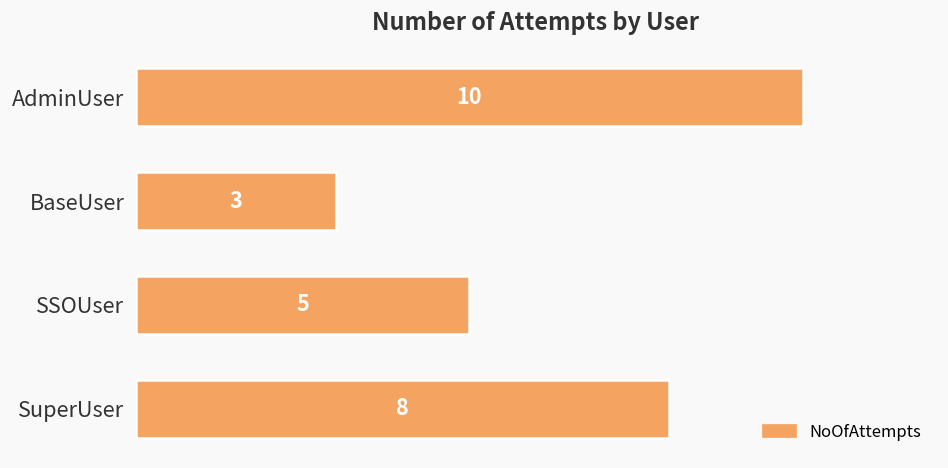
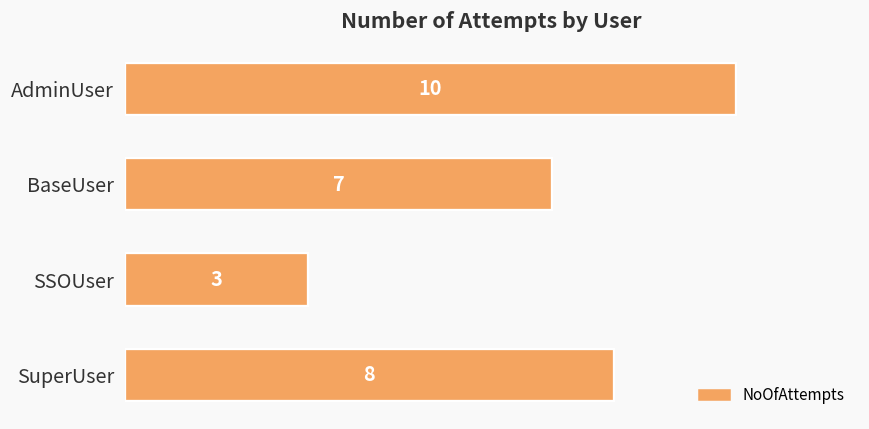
  {
    "AdminUser": 10,
-   "BaseUser": 3,
-   "SSOUser": 5,
+   "BaseUser": 7,
+   "SSOUser": 3,
    "SuperUser": 8
  }
